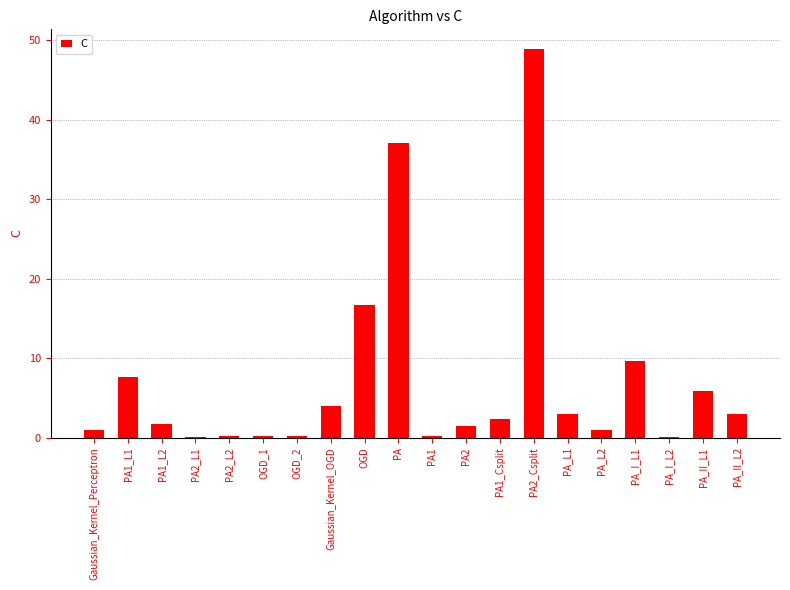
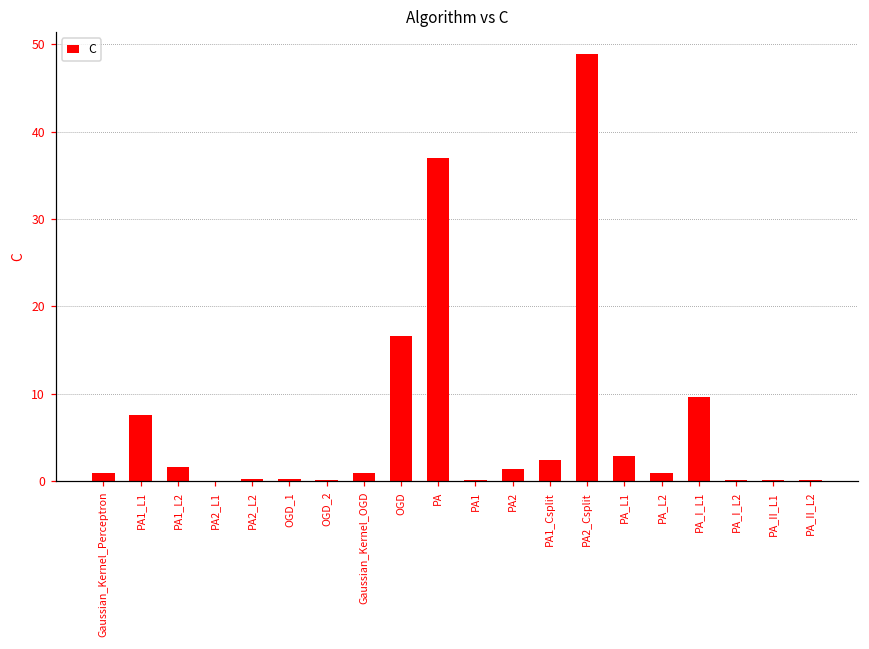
  {
    "Gaussian_Kernel_Perceptron": 1,
    "PA1_L1": 8,
    "PA1_L2": 2,
-   "Gaussian_Kernel_OGD": 4,
+   "Gaussian_Kernel_OGD": 1,
    "OGD": 17,
    "PA": 37,
    "PA2": 1,
    "PA1_Csplit": 2,
    "PA2_Csplit": 49,
    "PA_L1": 3,
    "PA_L2": 1,
    "PA_I_L1": 10,
-   "PA_II_L1": 6,
-   "PA_II_L2": 3
+   "PA_II_L1": 0,
+   "PA_II_L2": 0
  }
